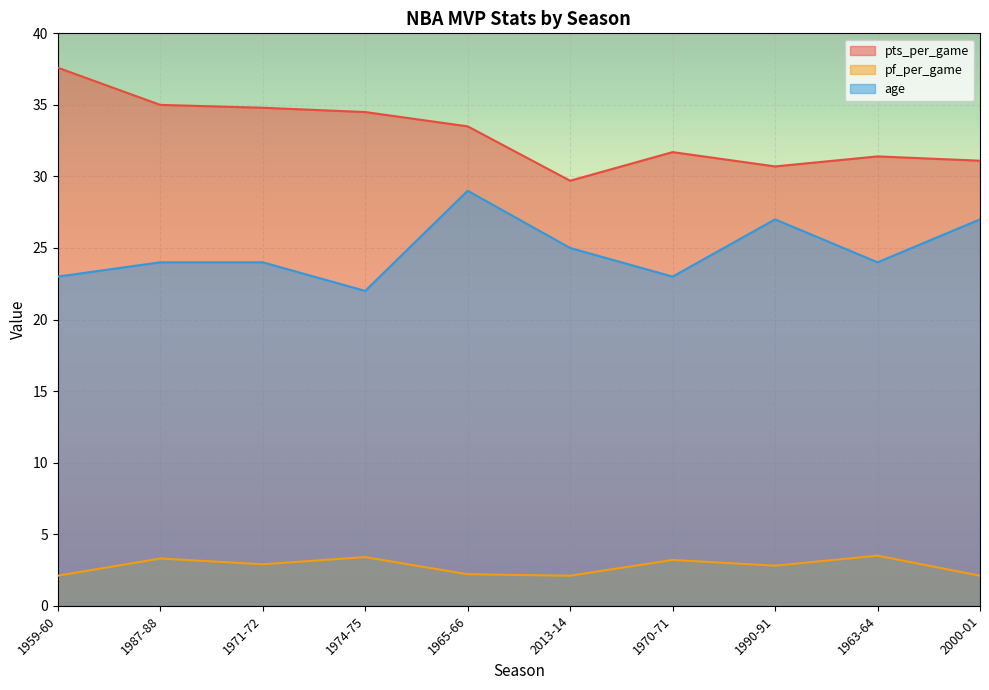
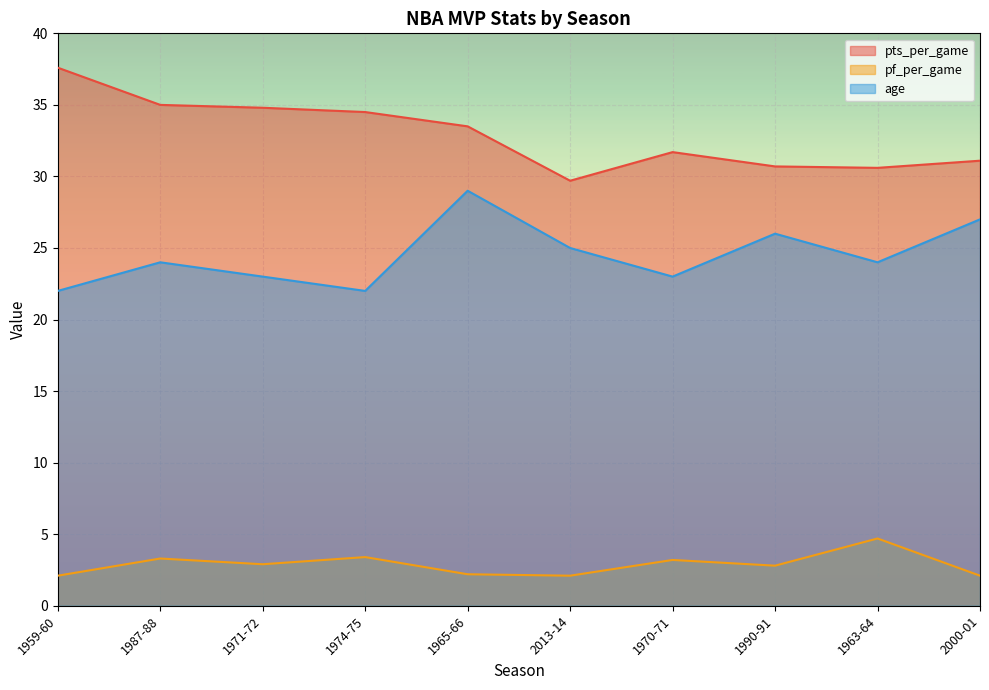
  {
    "pts_per_game": {
      "1959-60": 37.6,
      "1987-88": 35.0,
      "1971-72": 34.8,
      "1974-75": 34.5,
      "1965-66": 33.5,
      "2013-14": 29.7,
      "1970-71": 31.7,
      "1990-91": 30.7,
-     "1963-64": 31.4,
+     "1963-64": 30.6,
      "2000-01": 31.1
    },
    "pf_per_game": {
      "1959-60": 2.1,
      "1987-88": 3.3,
      "1971-72": 2.9,
      "1974-75": 3.4,
      "1965-66": 2.2,
      "2013-14": 2.1,
      "1970-71": 3.2,
      "1990-91": 2.8,
-     "1963-64": 3.5,
+     "1963-64": 4.7,
      "2000-01": 2.1
    },
    "age": {
-     "1959-60": 23,
+     "1959-60": 22,
      "1987-88": 24,
-     "1971-72": 24,
+     "1971-72": 23,
      "1974-75": 22,
      "1965-66": 29,
      "2013-14": 25,
      "1970-71": 23,
-     "1990-91": 27,
+     "1990-91": 26,
      "1963-64": 24,
      "2000-01": 27
    }
  }
